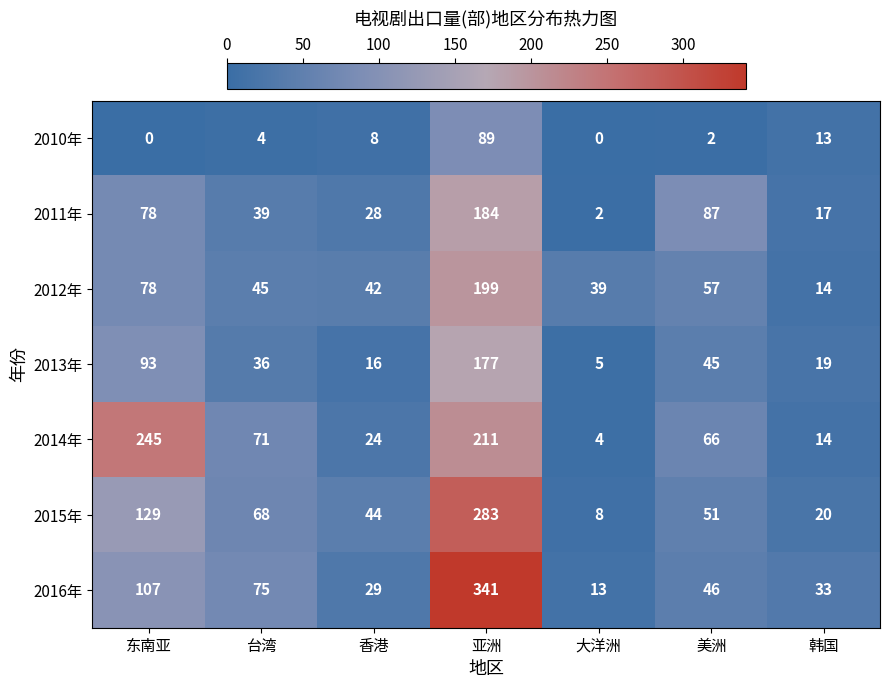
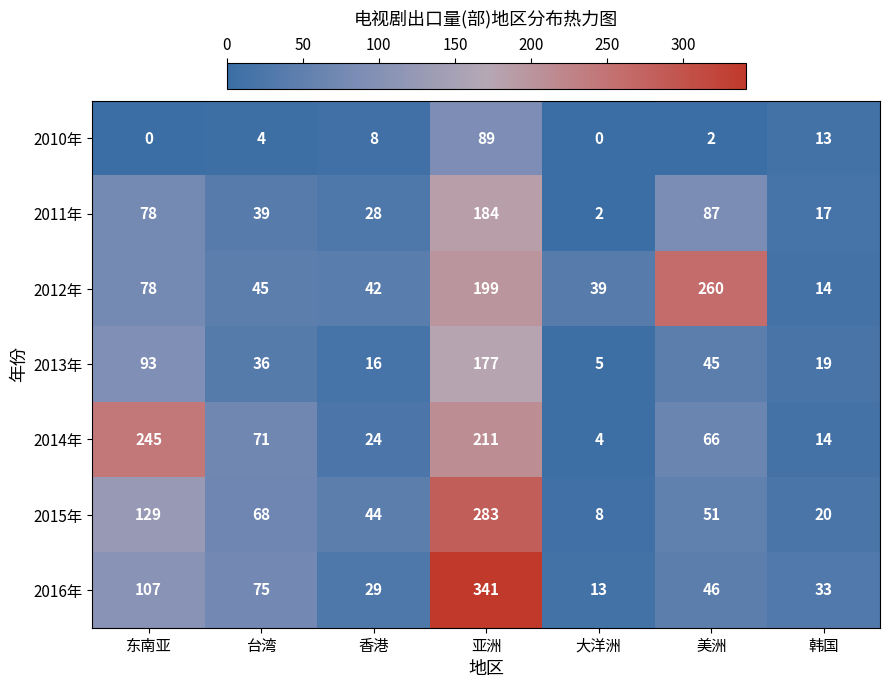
  {
    "2010年": {
      "东南亚": 0,
      "台湾": 4,
      "香港": 8,
      "亚洲": 89,
      "大洋洲": 0,
      "美洲": 2,
      "韩国": 13
    },
    "2011年": {
      "东南亚": 78,
      "台湾": 39,
      "香港": 28,
      "亚洲": 184,
      "大洋洲": 2,
      "美洲": 87,
      "韩国": 17
    },
    "2012年": {
      "东南亚": 78,
      "台湾": 45,
      "香港": 42,
      "亚洲": 199,
      "大洋洲": 39,
-     "美洲": 57,
+     "美洲": 260,
      "韩国": 14
    },
    "2013年": {
      "东南亚": 93,
      "台湾": 36,
      "香港": 16,
      "亚洲": 177,
      "大洋洲": 5,
      "美洲": 45,
      "韩国": 19
    },
    "2014年": {
      "东南亚": 245,
      "台湾": 71,
      "香港": 24,
      "亚洲": 211,
      "大洋洲": 4,
      "美洲": 66,
      "韩国": 14
    },
    "2015年": {
      "东南亚": 129,
      "台湾": 68,
      "香港": 44,
      "亚洲": 283,
      "大洋洲": 8,
      "美洲": 51,
      "韩国": 20
    },
    "2016年": {
      "东南亚": 107,
      "台湾": 75,
      "香港": 29,
      "亚洲": 341,
      "大洋洲": 13,
      "美洲": 46,
      "韩国": 33
    }
  }
